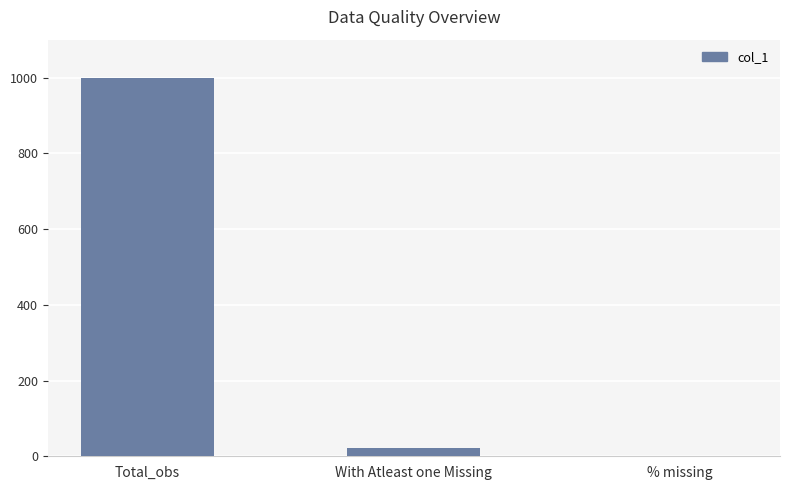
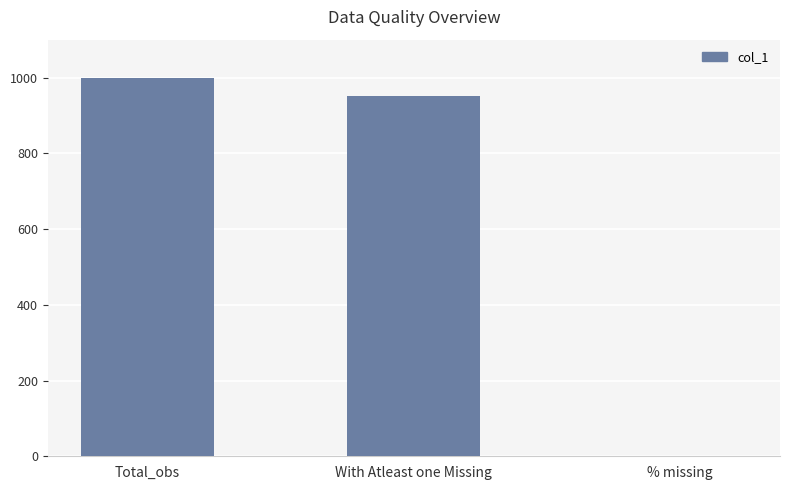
  {
    "Total_obs": 1000,
-   "With Atleast one Missing": 20
+   "With Atleast one Missing": 950
  }
